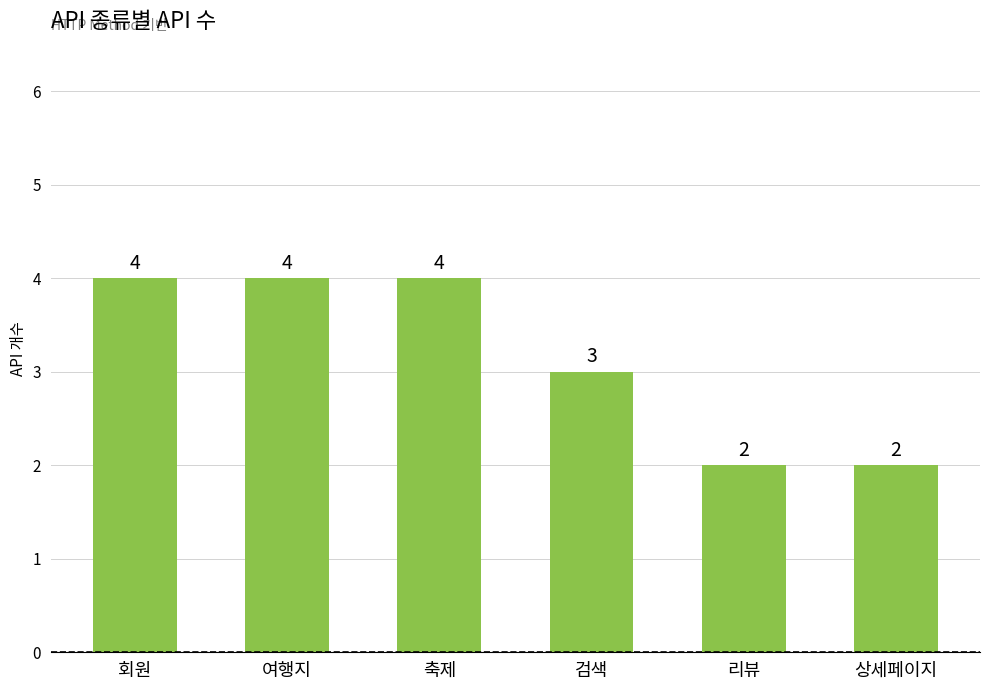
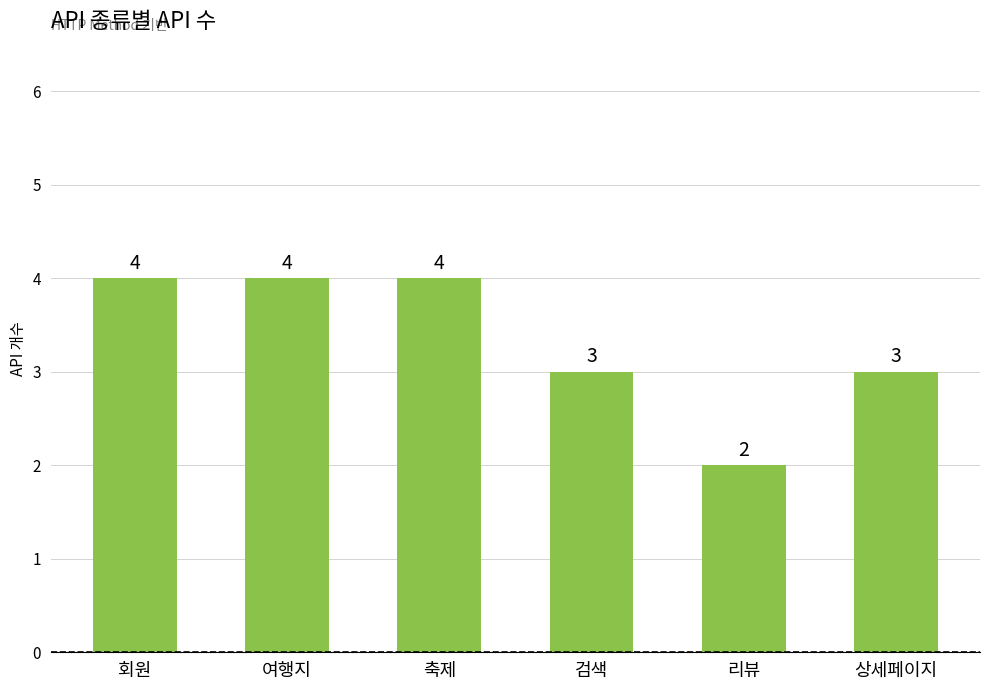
  {
    "회원": 4,
    "여행지": 4,
    "축제": 4,
    "검색": 3,
    "리뷰": 2,
-   "상세페이지": 2
+   "상세페이지": 3
  }
